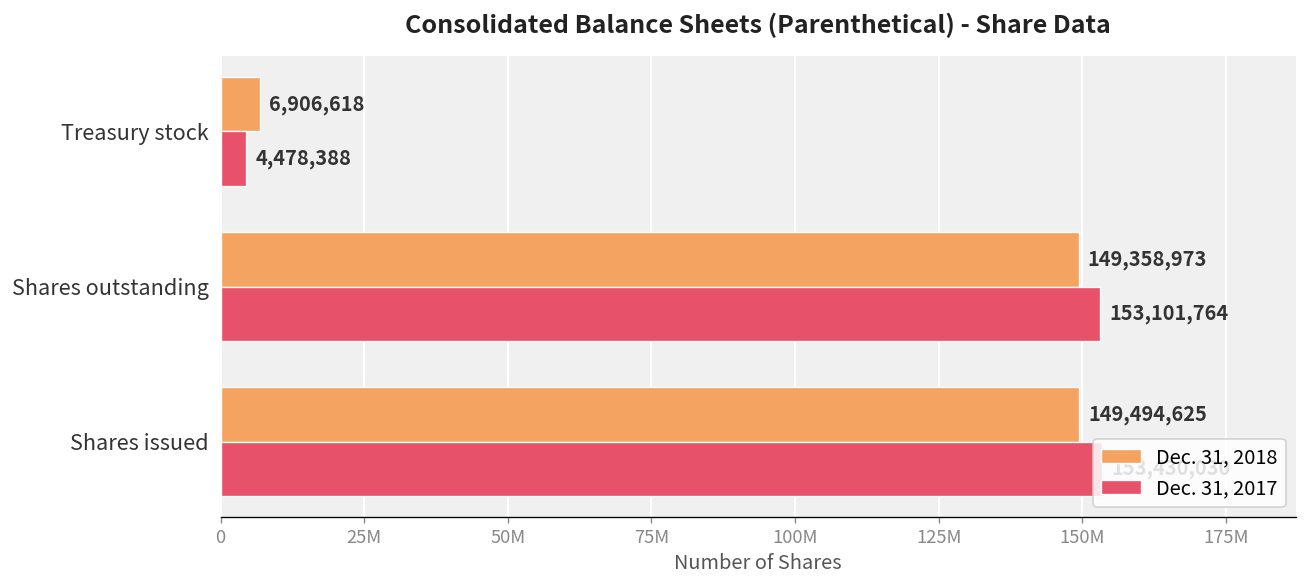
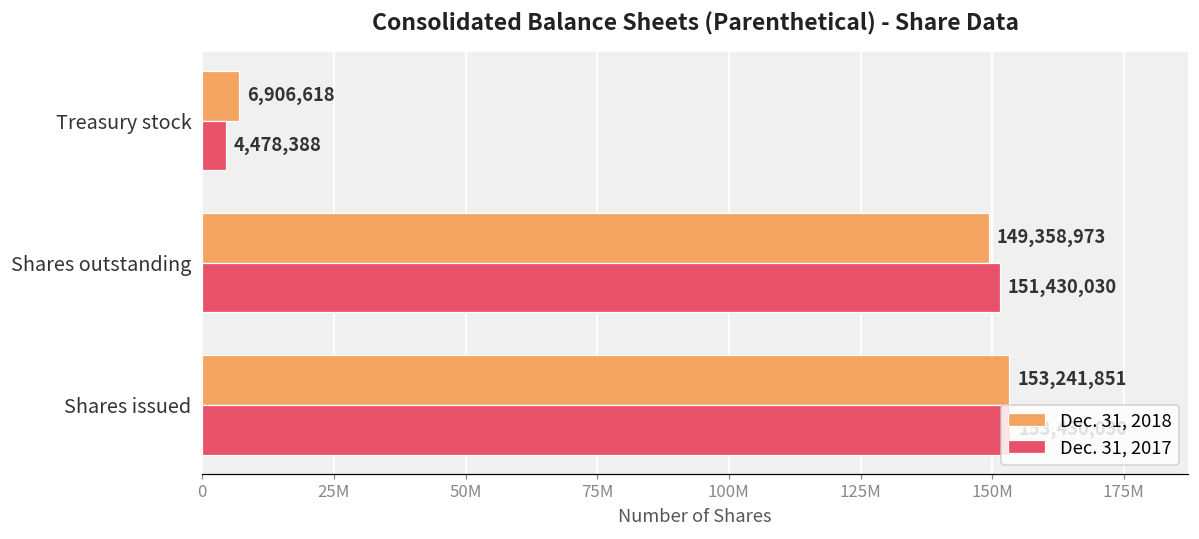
  {
    "Dec. 31, 2018": {
      "Treasury stock": "6,906,618",
      "Shares outstanding": "149,358,973",
-     "Shares issued": "149,494,625"
+     "Shares issued": "153,241,851"
    },
    "Dec. 31, 2017": {
      "Treasury stock": "4,478,388",
-     "Shares outstanding": "153,101,764"
+     "Shares outstanding": "151,430,030"
    }
  }
